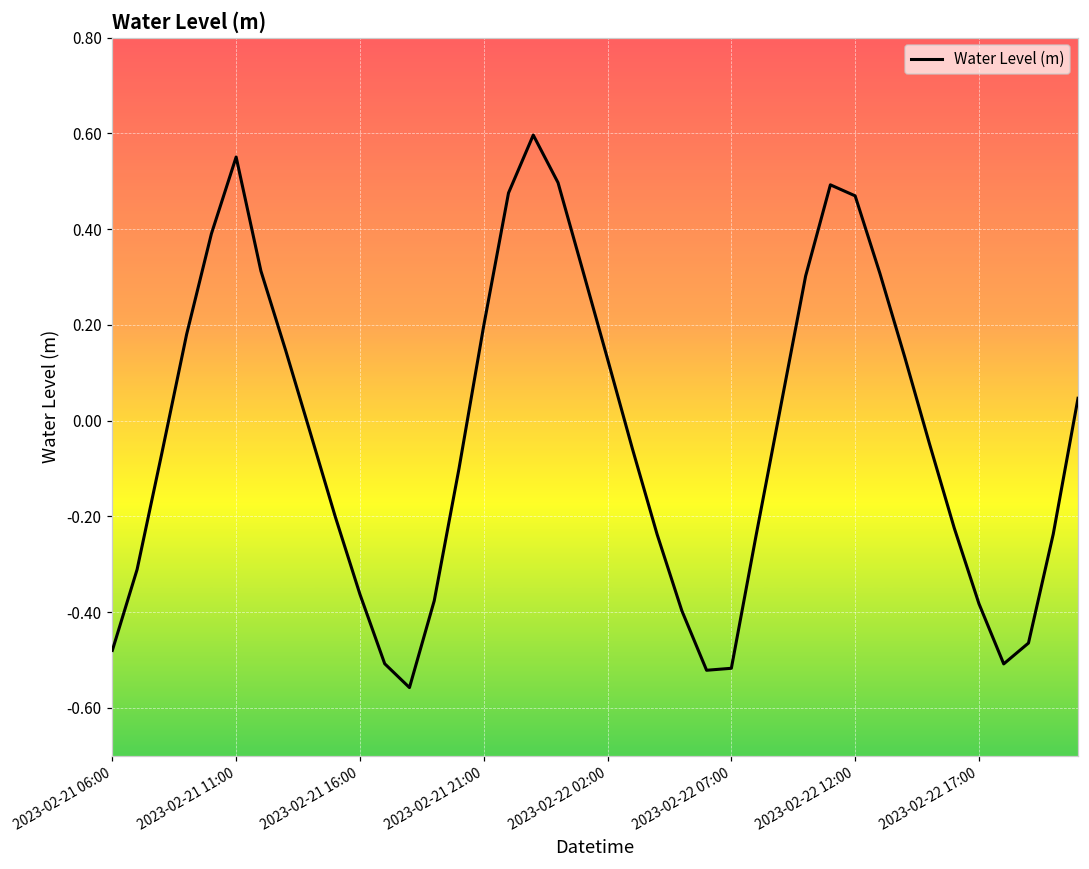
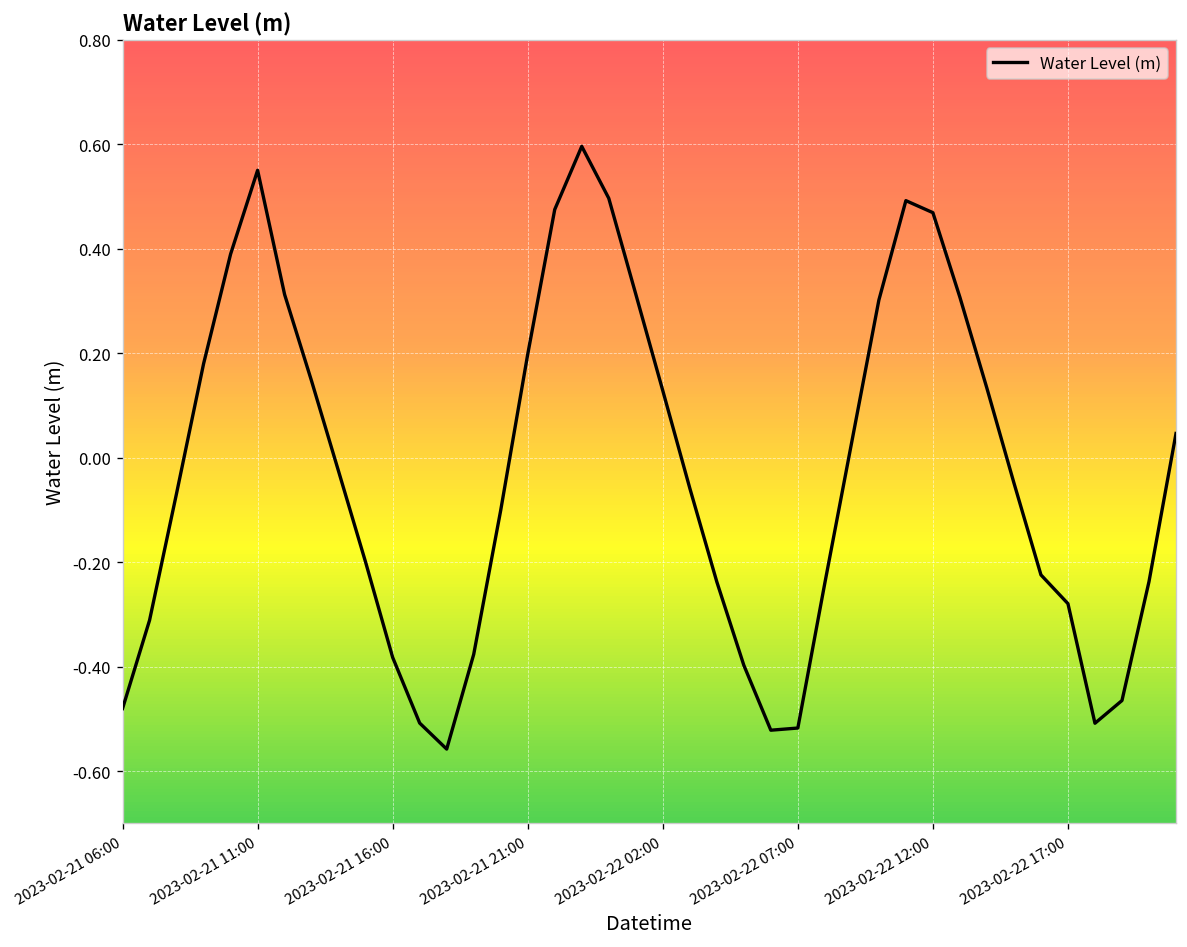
  {
    "2023-02-21 06:00": -0.48,
    "2023-02-21 11:00": 0.55,
-   "2023-02-21 16:00": -0.36,
+   "2023-02-21 16:00": -0.38,
    "2023-02-21 21:00": 0.20,
    "2023-02-22 02:00": 0.13,
    "2023-02-22 07:00": -0.52,
    "2023-02-22 12:00": 0.47,
-   "2023-02-22 17:00": -0.38
+   "2023-02-22 17:00": -0.28
  }
